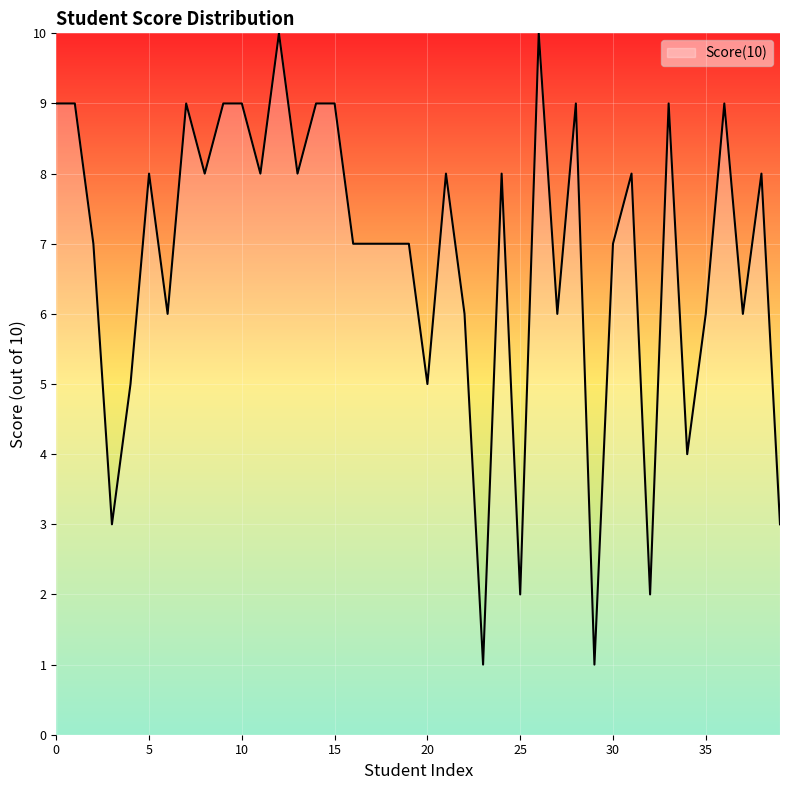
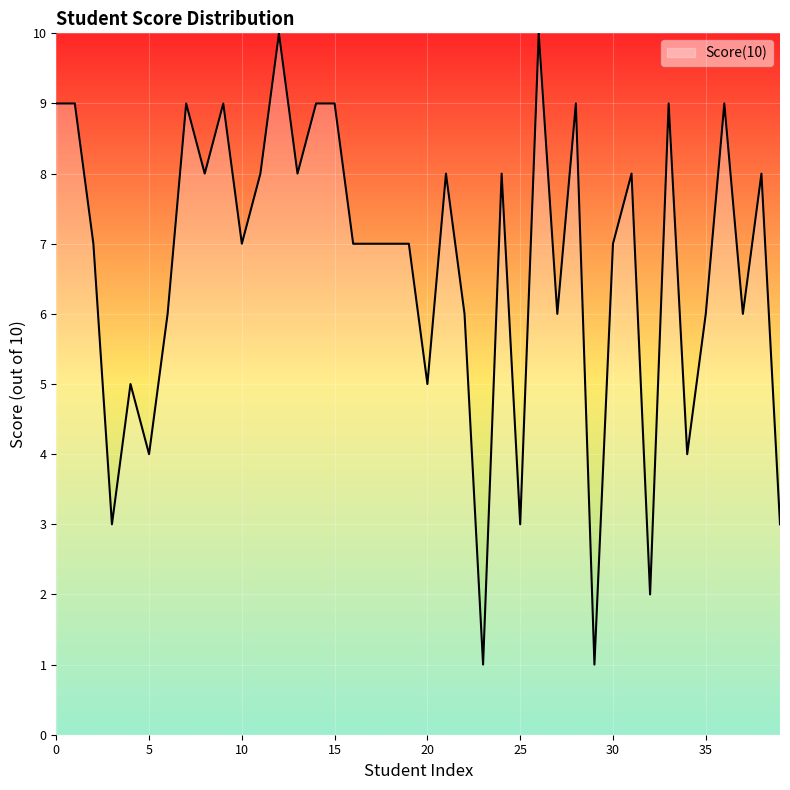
  {
    "0": 9,
-   "5": 8,
-   "10": 9,
+   "5": 4,
+   "10": 7,
    "15": 9,
    "20": 5,
-   "25": 2,
+   "25": 3,
    "30": 7,
    "35": 6
  }
